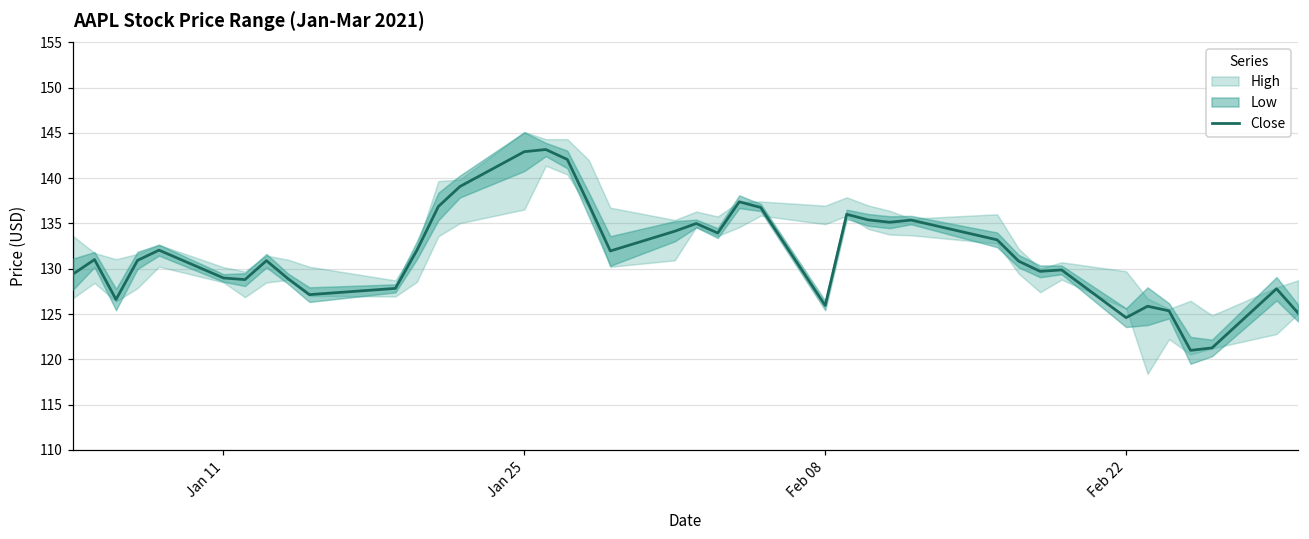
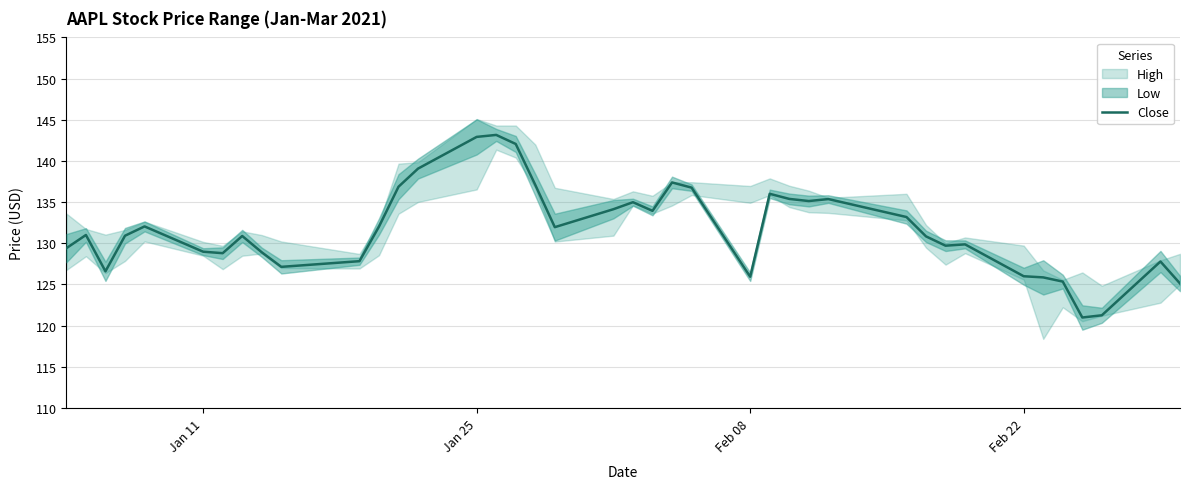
  {
    "Close": {
      "Jan 11": 129,
      "Jan 25": 143,
      "Feb 08": 126,
-     "Feb 22": 125
+     "Feb 22": 126
    }
  }
